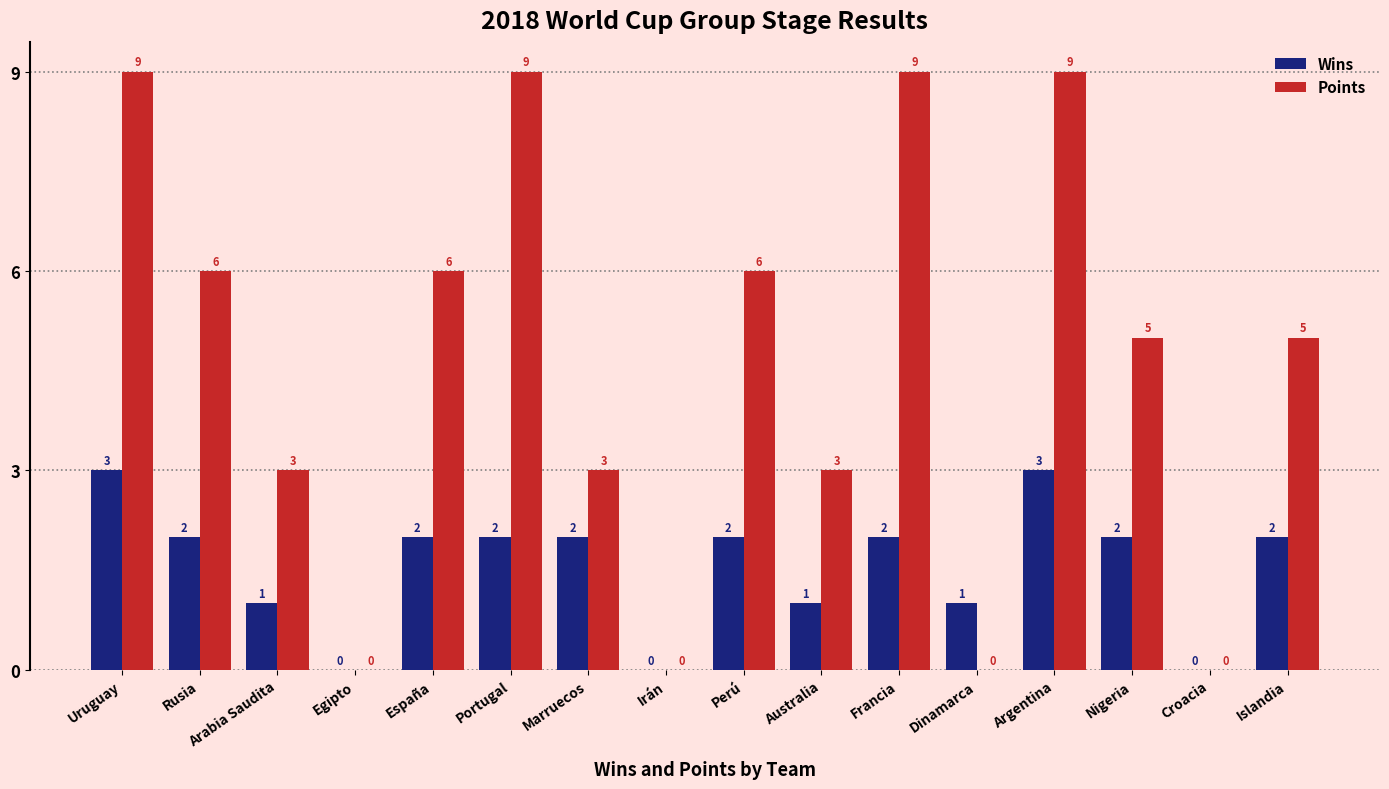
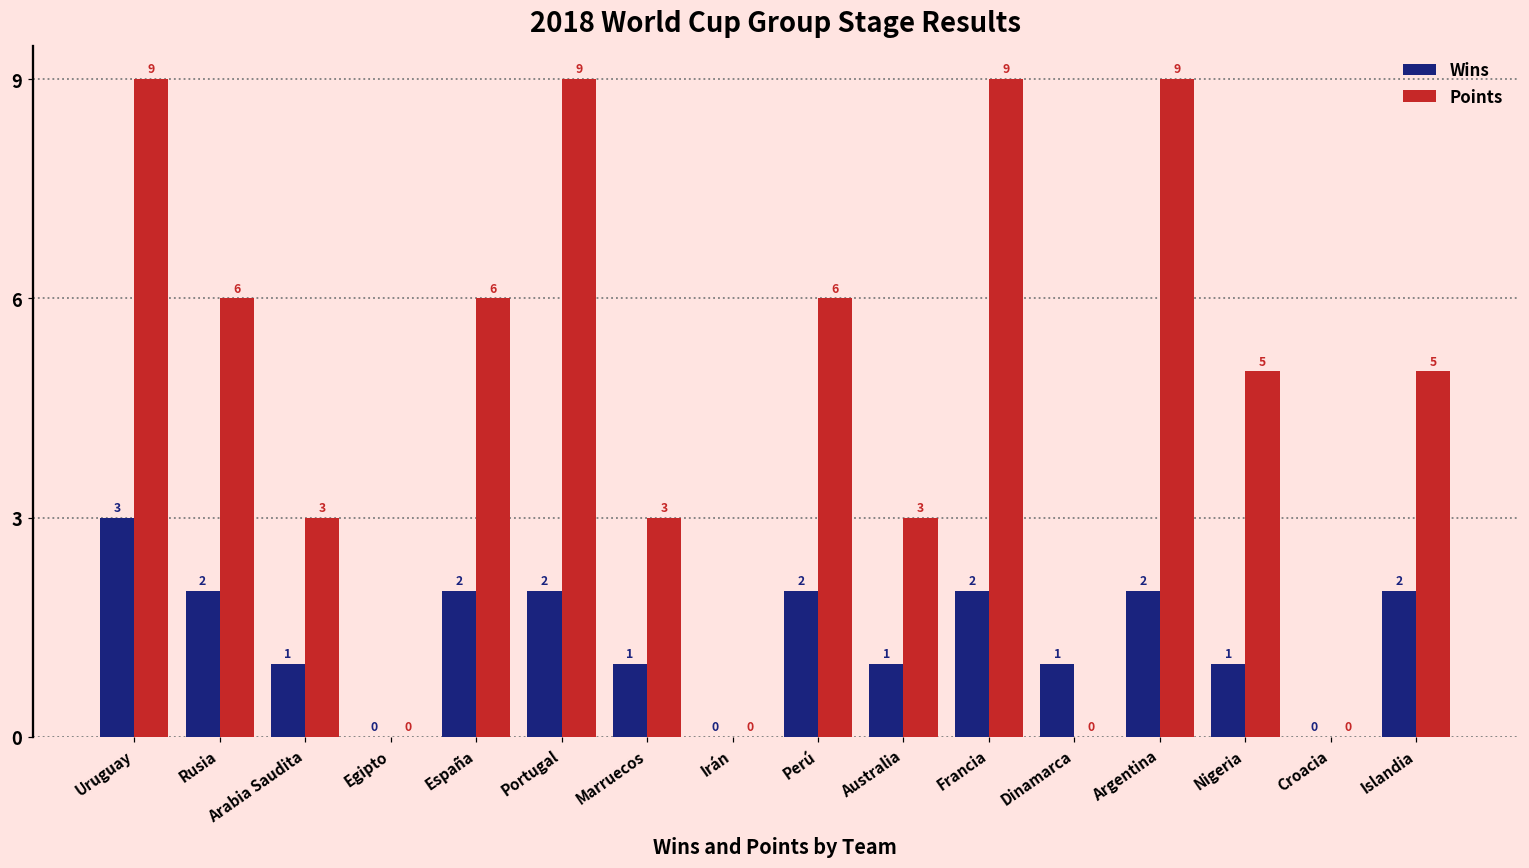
  {
    "Wins": {
      "Uruguay": 3,
      "Rusia": 2,
      "Arabia Saudita": 1,
      "Egipto": 0,
      "España": 2,
      "Portugal": 2,
-     "Marruecos": 2,
+     "Marruecos": 1,
      "Irán": 0,
      "Perú": 2,
      "Australia": 1,
      "Francia": 2,
      "Dinamarca": 1,
-     "Argentina": 3,
-     "Nigeria": 2,
+     "Argentina": 2,
+     "Nigeria": 1,
      "Croacia": 0,
      "Islandia": 2
    },
    "Points": {
      "Uruguay": 9,
      "Rusia": 6,
      "Arabia Saudita": 3,
      "Egipto": 0,
      "España": 6,
      "Portugal": 9,
      "Marruecos": 3,
      "Irán": 0,
      "Perú": 6,
      "Australia": 3,
      "Francia": 9,
      "Dinamarca": 0,
      "Argentina": 9,
      "Nigeria": 5,
      "Croacia": 0,
      "Islandia": 5
    }
  }
